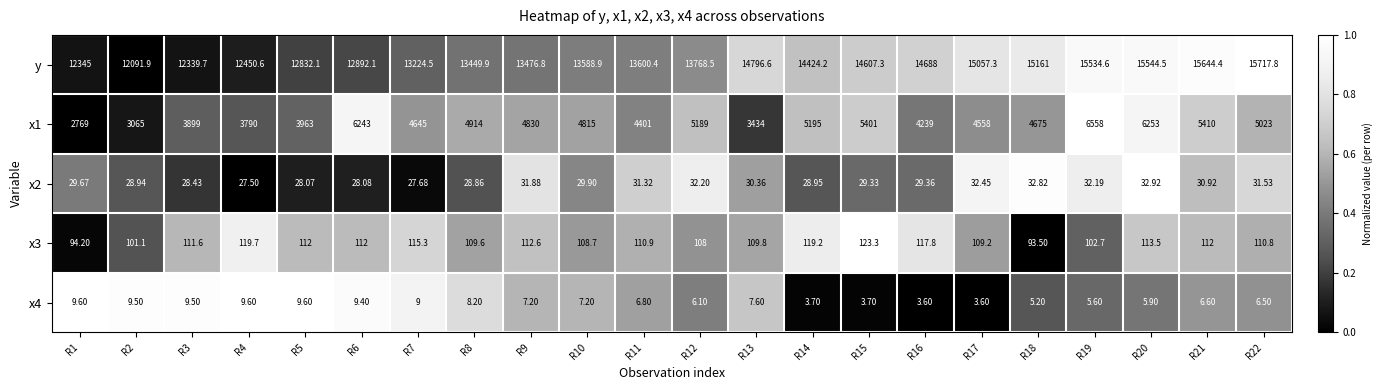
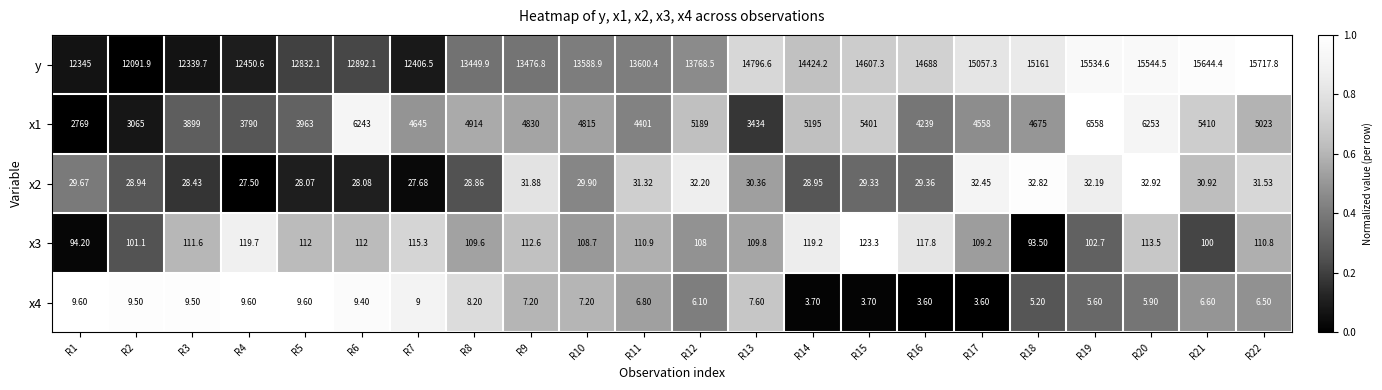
  {
    "y": {
      "R1": 12345,
      "R2": 12091.9,
      "R3": 12339.7,
      "R4": 12450.6,
      "R5": 12832.1,
      "R6": 12892.1,
-     "R7": 13224.5,
+     "R7": 12406.5,
      "R8": 13449.9,
      "R9": 13476.8,
      "R10": 13588.9,
      "R11": 13600.4,
      "R12": 13768.5,
      "R13": 14796.6,
      "R14": 14424.2,
      "R15": 14607.3,
      "R16": 14688,
      "R17": 15057.3,
      "R18": 15161,
      "R19": 15534.6,
      "R20": 15544.5,
      "R21": 15644.4,
      "R22": 15717.8
    },
    "x1": {
      "R1": 2769,
      "R2": 3065,
      "R3": 3899,
      "R4": 3790,
      "R5": 3963,
      "R6": 6243,
      "R7": 4645,
      "R8": 4914,
      "R9": 4830,
      "R10": 4815,
      "R11": 4401,
      "R12": 5189,
      "R13": 3434,
      "R14": 5195,
      "R15": 5401,
      "R16": 4239,
      "R17": 4558,
      "R18": 4675,
      "R19": 6558,
      "R20": 6253,
      "R21": 5410,
      "R22": 5023
    },
    "x2": {
      "R1": 29.67,
      "R2": 28.94,
      "R3": 28.43,
      "R4": 27.50,
      "R5": 28.07,
      "R6": 28.08,
      "R7": 27.68,
      "R8": 28.86,
      "R9": 31.88,
      "R10": 29.90,
      "R11": 31.32,
      "R12": 32.20,
      "R13": 30.36,
      "R14": 28.95,
      "R15": 29.33,
      "R16": 29.36,
      "R17": 32.45,
      "R18": 32.82,
      "R19": 32.19,
      "R20": 32.92,
      "R21": 30.92,
      "R22": 31.53
    },
    "x3": {
      "R1": 94.20,
      "R2": 101.1,
      "R3": 111.6,
      "R4": 119.7,
      "R5": 112,
      "R6": 112,
      "R7": 115.3,
      "R8": 109.6,
      "R9": 112.6,
      "R10": 108.7,
      "R11": 110.9,
      "R12": 108,
      "R13": 109.8,
      "R14": 119.2,
      "R15": 123.3,
      "R16": 117.8,
      "R17": 109.2,
      "R18": 93.50,
      "R19": 102.7,
      "R20": 113.5,
-     "R21": 112,
+     "R21": 100,
      "R22": 110.8
    },
    "x4": {
      "R1": 9.60,
      "R2": 9.50,
      "R3": 9.50,
      "R4": 9.60,
      "R5": 9.60,
      "R6": 9.40,
      "R7": 9,
      "R8": 8.20,
      "R9": 7.20,
      "R10": 7.20,
      "R11": 6.80,
      "R12": 6.10,
      "R13": 7.60,
      "R14": 3.70,
      "R15": 3.70,
      "R16": 3.60,
      "R17": 3.60,
      "R18": 5.20,
      "R19": 5.60,
      "R20": 5.90,
      "R21": 6.60,
      "R22": 6.50
    }
  }
